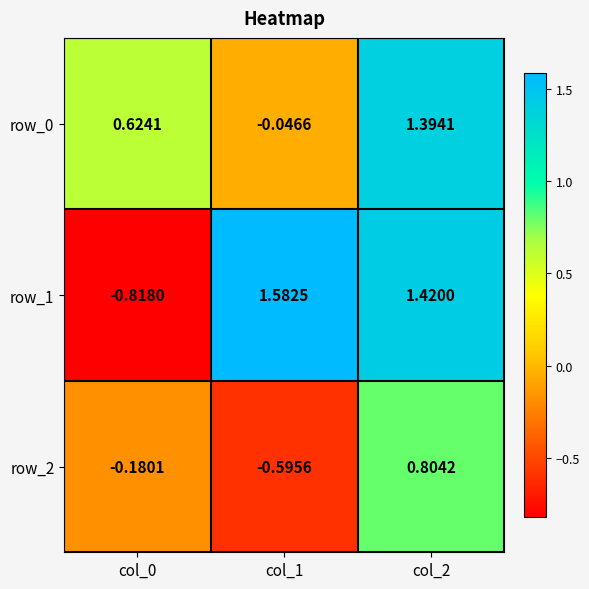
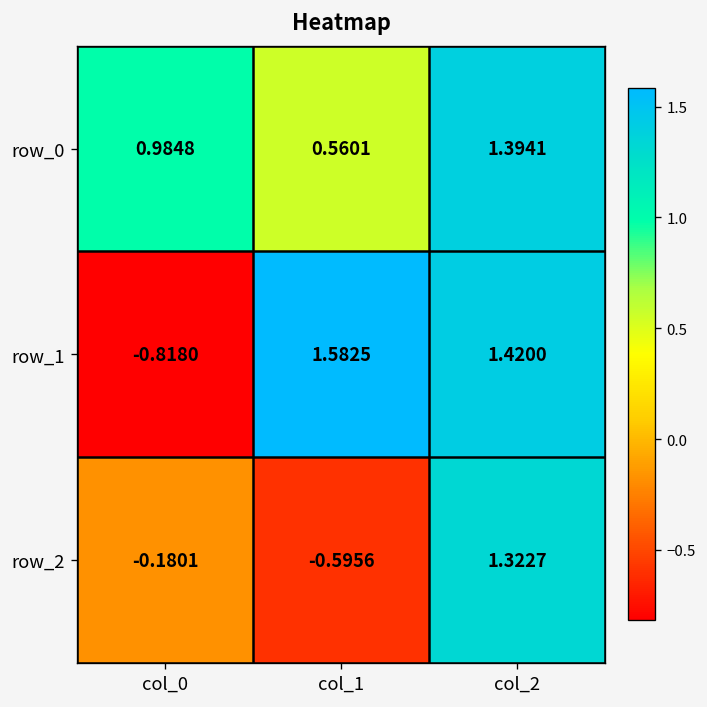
  {
    "row_0": {
-     "col_0": 0.6241,
-     "col_1": -0.0466,
+     "col_0": 0.9848,
+     "col_1": 0.5601,
      "col_2": 1.3941
    },
    "row_1": {
      "col_0": -0.8180,
      "col_1": 1.5825,
      "col_2": 1.4200
    },
    "row_2": {
      "col_0": -0.1801,
      "col_1": -0.5956,
-     "col_2": 0.8042
+     "col_2": 1.3227
    }
  }
